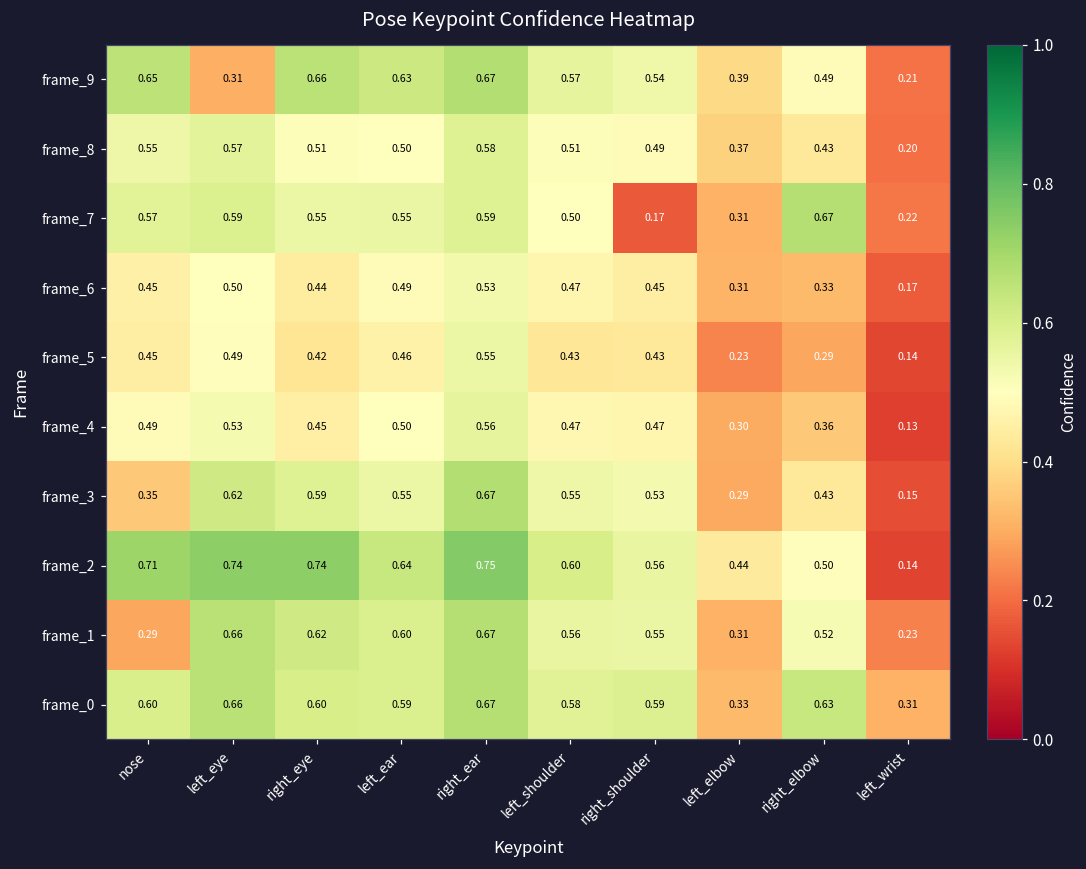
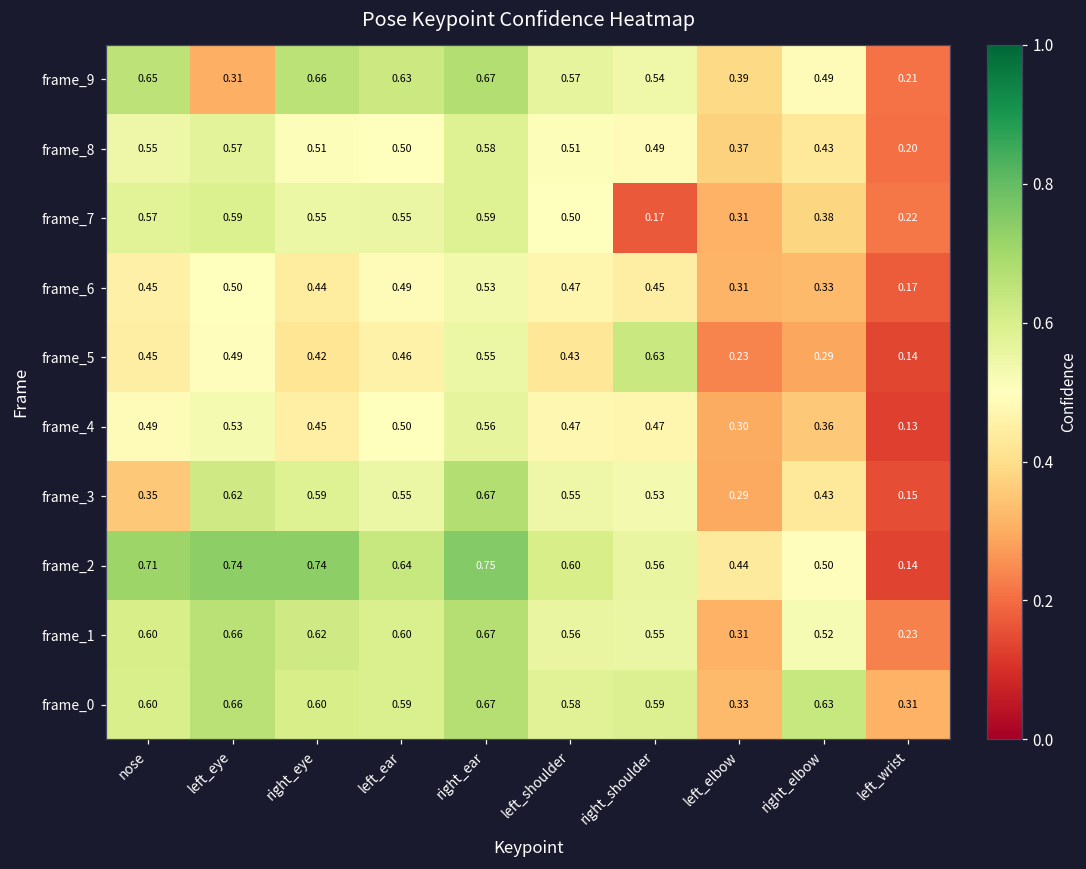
  {
    "frame_9": {
      "nose": 0.65,
      "left_eye": 0.31,
      "right_eye": 0.66,
      "left_ear": 0.63,
      "right_ear": 0.67,
      "left_shoulder": 0.57,
      "right_shoulder": 0.54,
      "left_elbow": 0.39,
      "right_elbow": 0.49,
      "left_wrist": 0.21
    },
    "frame_8": {
      "nose": 0.55,
      "left_eye": 0.57,
      "right_eye": 0.51,
      "left_ear": 0.50,
      "right_ear": 0.58,
      "left_shoulder": 0.51,
      "right_shoulder": 0.49,
      "left_elbow": 0.37,
      "right_elbow": 0.43,
      "left_wrist": 0.20
    },
    "frame_7": {
      "nose": 0.57,
      "left_eye": 0.59,
      "right_eye": 0.55,
      "left_ear": 0.55,
      "right_ear": 0.59,
      "left_shoulder": 0.50,
      "right_shoulder": 0.17,
      "left_elbow": 0.31,
-     "right_elbow": 0.67,
+     "right_elbow": 0.38,
      "left_wrist": 0.22
    },
    "frame_6": {
      "nose": 0.45,
      "left_eye": 0.50,
      "right_eye": 0.44,
      "left_ear": 0.49,
      "right_ear": 0.53,
      "left_shoulder": 0.47,
      "right_shoulder": 0.45,
      "left_elbow": 0.31,
      "right_elbow": 0.33,
      "left_wrist": 0.17
    },
    "frame_5": {
      "nose": 0.45,
      "left_eye": 0.49,
      "right_eye": 0.42,
      "left_ear": 0.46,
      "right_ear": 0.55,
      "left_shoulder": 0.43,
-     "right_shoulder": 0.43,
+     "right_shoulder": 0.63,
      "left_elbow": 0.23,
      "right_elbow": 0.29,
      "left_wrist": 0.14
    },
    "frame_4": {
      "nose": 0.49,
      "left_eye": 0.53,
      "right_eye": 0.45,
      "left_ear": 0.50,
      "right_ear": 0.56,
      "left_shoulder": 0.47,
      "right_shoulder": 0.47,
      "left_elbow": 0.30,
      "right_elbow": 0.36,
      "left_wrist": 0.13
    },
    "frame_3": {
      "nose": 0.35,
      "left_eye": 0.62,
      "right_eye": 0.59,
      "left_ear": 0.55,
      "right_ear": 0.67,
      "left_shoulder": 0.55,
      "right_shoulder": 0.53,
      "left_elbow": 0.29,
      "right_elbow": 0.43,
      "left_wrist": 0.15
    },
    "frame_2": {
      "nose": 0.71,
      "left_eye": 0.74,
      "right_eye": 0.74,
      "left_ear": 0.64,
      "right_ear": 0.75,
      "left_shoulder": 0.60,
      "right_shoulder": 0.56,
      "left_elbow": 0.44,
      "right_elbow": 0.50,
      "left_wrist": 0.14
    },
    "frame_1": {
-     "nose": 0.29,
+     "nose": 0.60,
      "left_eye": 0.66,
      "right_eye": 0.62,
      "left_ear": 0.60,
      "right_ear": 0.67,
      "left_shoulder": 0.56,
      "right_shoulder": 0.55,
      "left_elbow": 0.31,
      "right_elbow": 0.52,
      "left_wrist": 0.23
    },
    "frame_0": {
      "nose": 0.60,
      "left_eye": 0.66,
      "right_eye": 0.60,
      "left_ear": 0.59,
      "right_ear": 0.67,
      "left_shoulder": 0.58,
      "right_shoulder": 0.59,
      "left_elbow": 0.33,
      "right_elbow": 0.63,
      "left_wrist": 0.31
    }
  }
